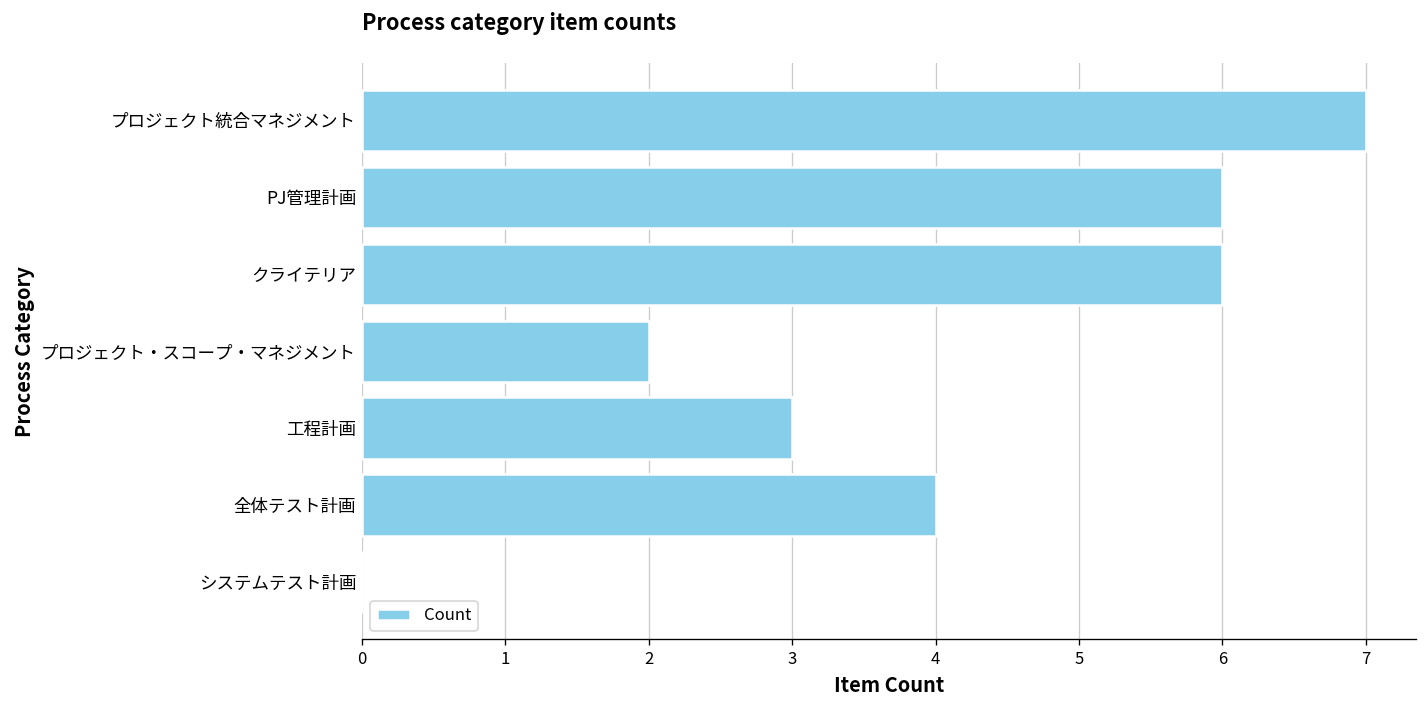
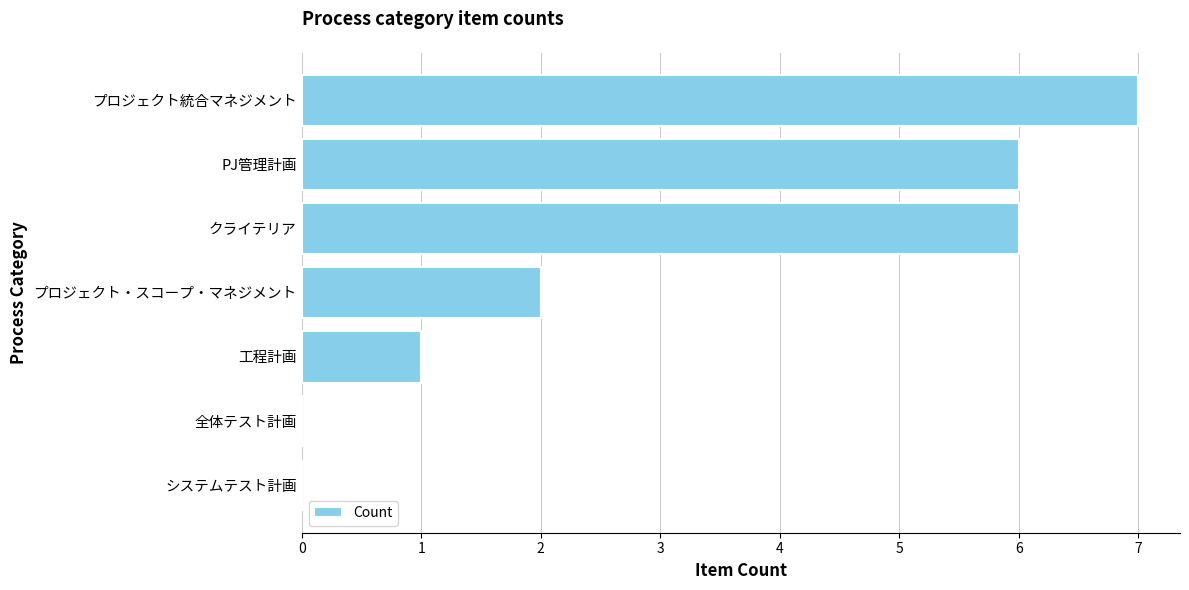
  {
    "プロジェクト統合マネジメント": 7,
    "PJ管理計画": 6,
    "クライテリア": 6,
    "プロジェクト・スコープ・マネジメント": 2,
-   "工程計画": 3,
-   "全体テスト計画": 4,
+   "工程計画": 1,
+   "全体テスト計画": 0,
    "システムテスト計画": 0
  }
